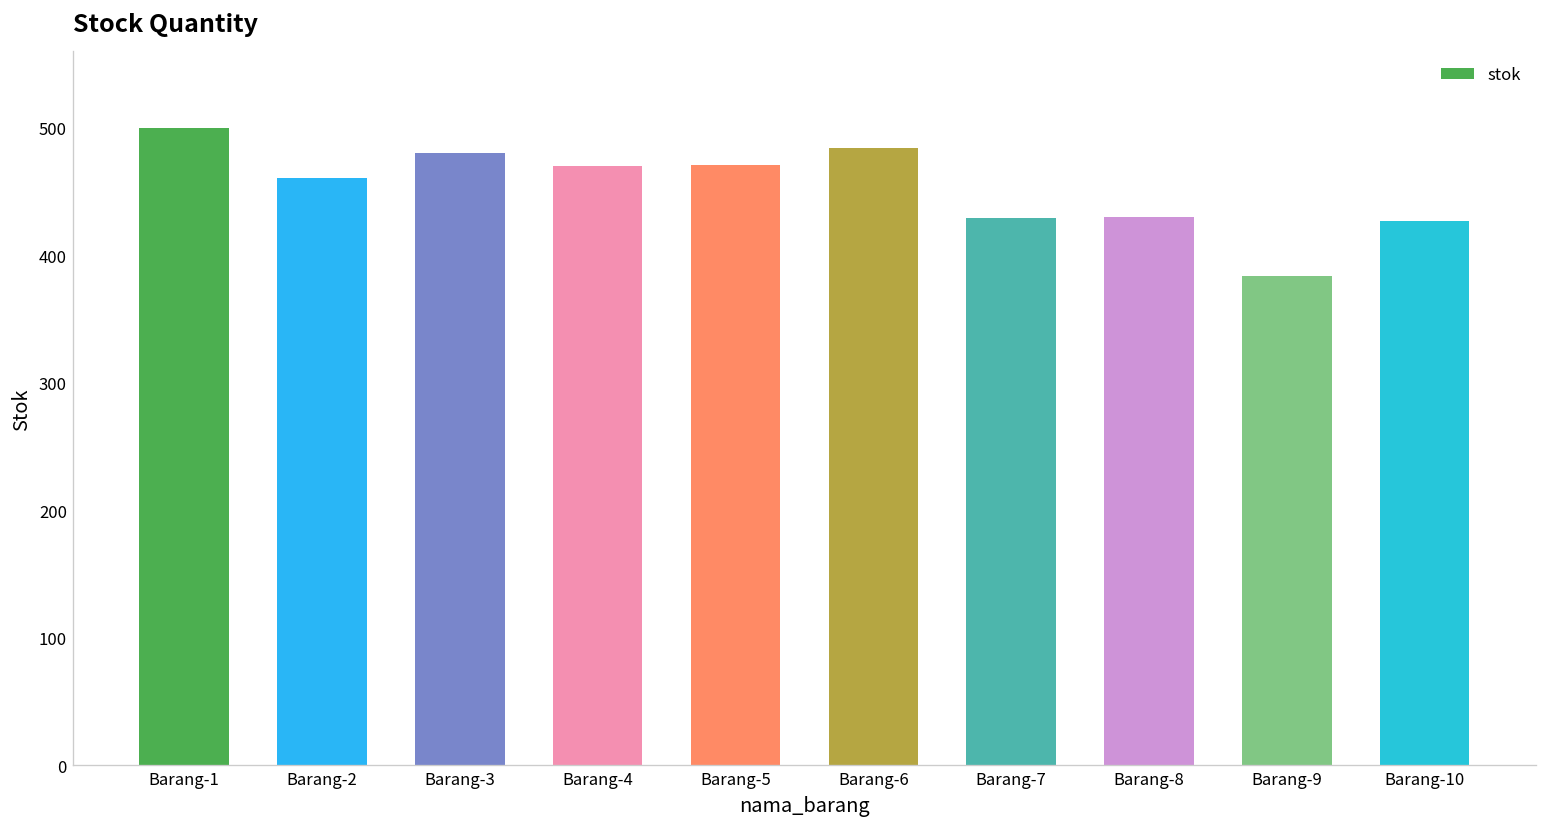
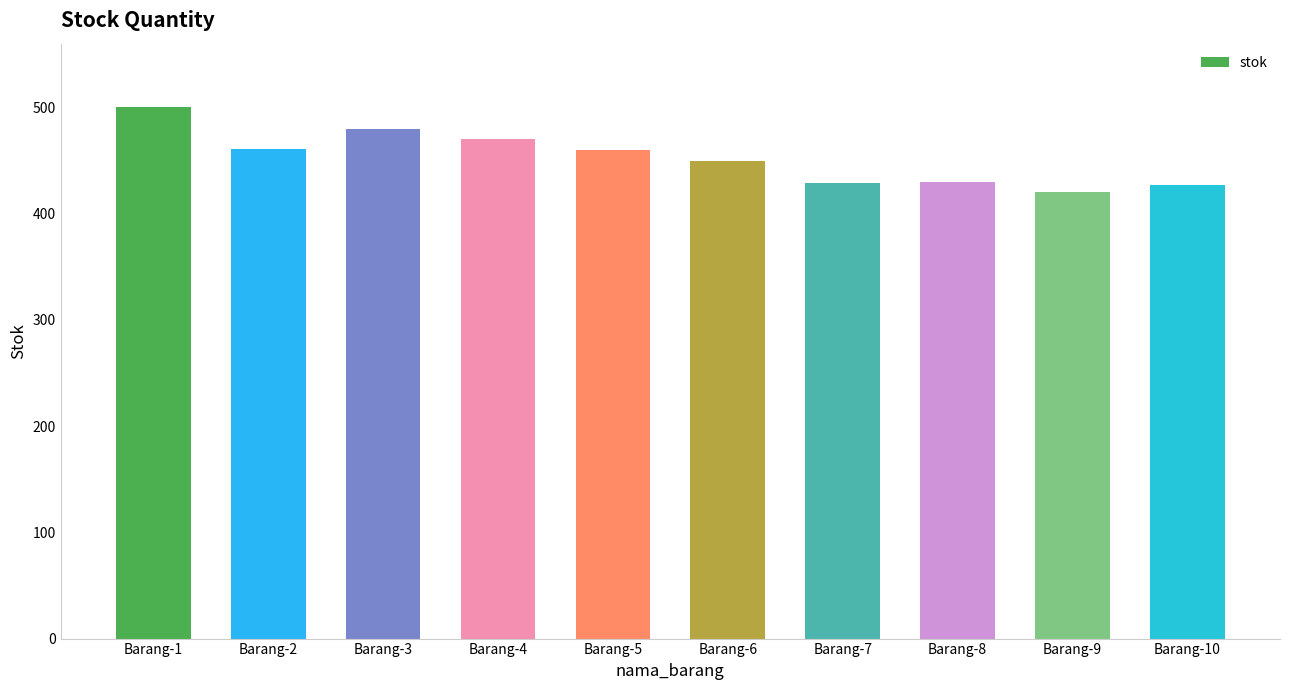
  {
    "Barang-1": 500,
    "Barang-2": 461,
    "Barang-3": 480,
    "Barang-4": 470,
-   "Barang-5": 471,
-   "Barang-6": 484,
+   "Barang-5": 460,
+   "Barang-6": 450,
    "Barang-7": 429,
    "Barang-8": 430,
-   "Barang-9": 384,
+   "Barang-9": 420,
    "Barang-10": 427
  }
